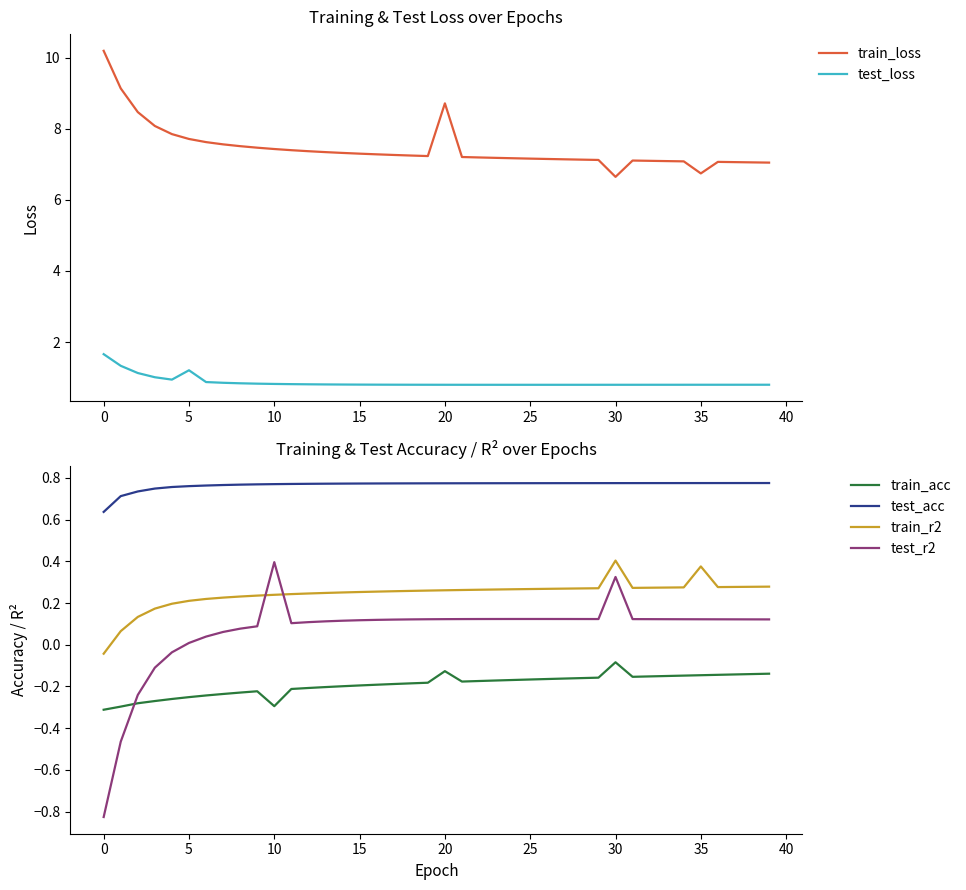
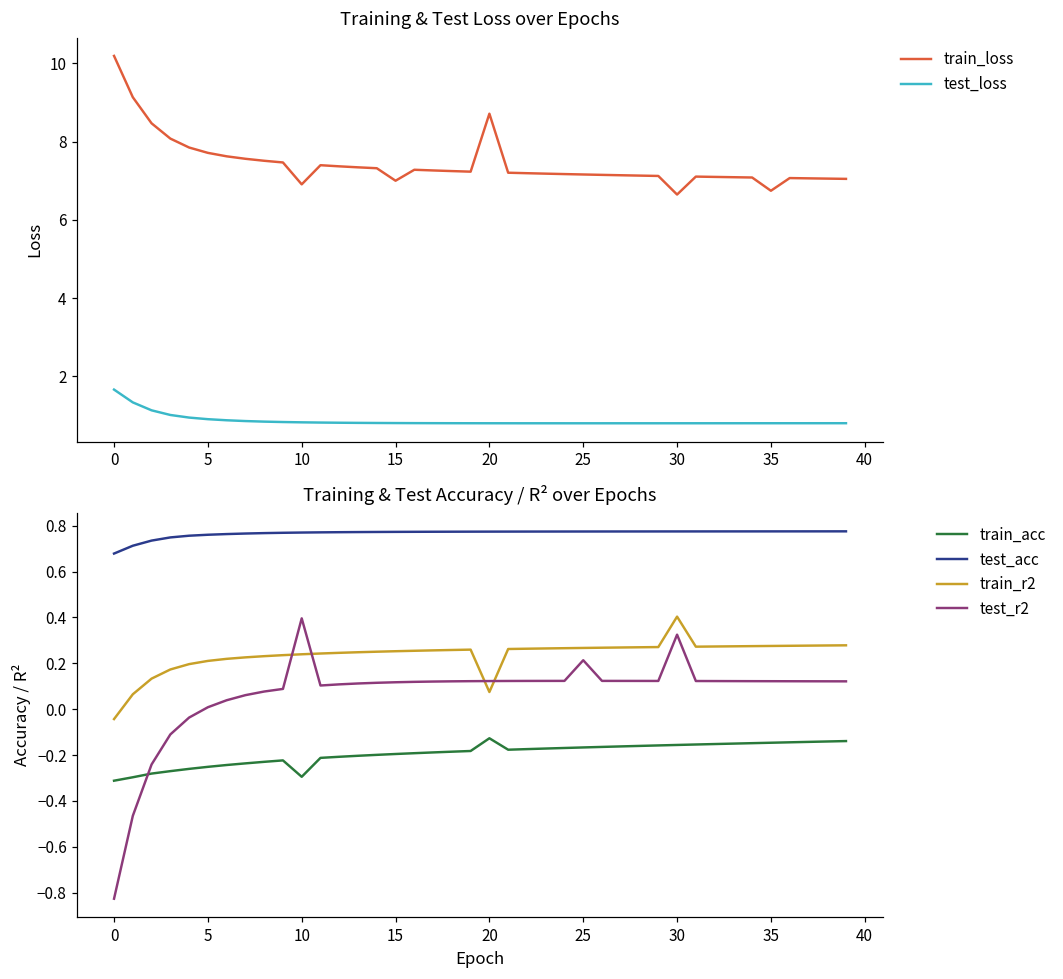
  {
    "Training & Test Loss over Epochs": {
      "train_loss": {
        "0": 10.2,
        "5": 7.7,
-       "10": 7.4,
-       "15": 7.3,
+       "10": 6.9,
+       "15": 7.0,
        "20": 8.7,
        "25": 7.2,
        "30": 6.6,
        "35": 6.7
      },
      "test_loss": {
        "0": 1.7,
-       "5": 1.2,
+       "5": 0.9,
        "10": 0.8,
        "15": 0.8,
        "20": 0.8,
        "25": 0.8,
        "30": 0.8,
        "35": 0.8
      }
    },
    "Training & Test Accuracy / R² over Epochs": {
      "train_acc": {
        "0": -0.31,
        "5": -0.25,
        "10": -0.29,
        "15": -0.20,
        "20": -0.13,
        "25": -0.17,
-       "30": -0.08,
+       "30": -0.16,
        "35": -0.15
      },
      "test_acc": {
-       "0": 0.64,
+       "0": 0.68,
        "5": 0.76,
        "10": 0.77,
        "15": 0.77,
        "20": 0.77,
        "25": 0.77,
        "30": 0.77,
        "35": 0.77
      },
      "train_r2": {
        "0": -0.04,
        "5": 0.21,
        "10": 0.24,
        "15": 0.25,
-       "20": 0.26,
+       "20": 0.07,
        "25": 0.27,
        "30": 0.40,
-       "35": 0.38
+       "35": 0.28
      },
      "test_r2": {
        "0": -0.83,
        "5": 0.01,
        "10": 0.40,
        "15": 0.12,
        "20": 0.12,
-       "25": 0.12,
+       "25": 0.21,
        "30": 0.32,
        "35": 0.12
      }
    }
  }
